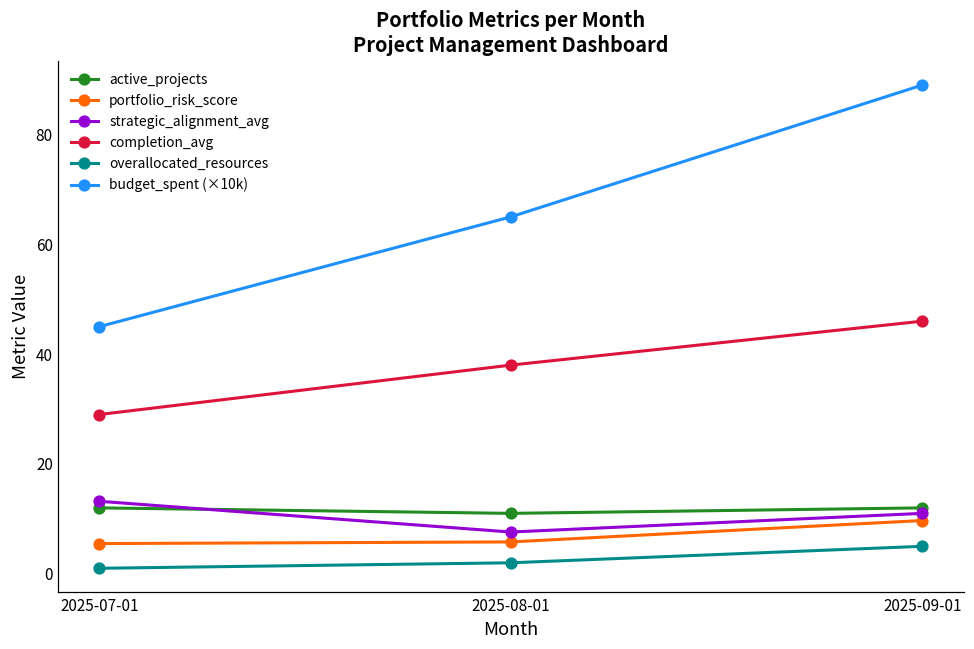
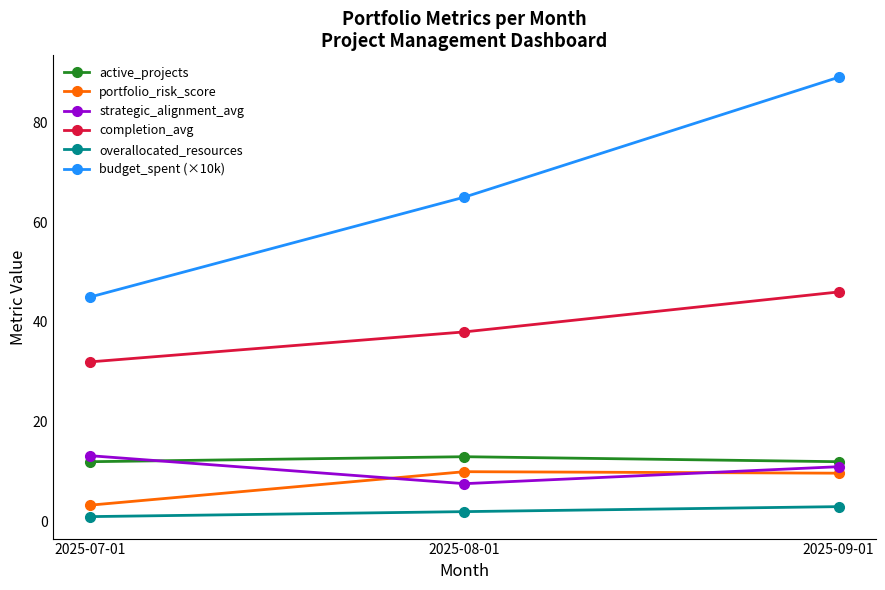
  {
    "active_projects": {
      "2025-07-01": 12,
-     "2025-08-01": 11,
+     "2025-08-01": 13,
      "2025-09-01": 12
    },
    "portfolio_risk_score": {
-     "2025-07-01": 6,
-     "2025-08-01": 6,
+     "2025-07-01": 3,
+     "2025-08-01": 10,
      "2025-09-01": 10
    },
    "strategic_alignment_avg": {
      "2025-07-01": 13,
      "2025-08-01": 8,
      "2025-09-01": 11
    },
    "completion_avg": {
-     "2025-07-01": 29,
+     "2025-07-01": 32,
      "2025-08-01": 38,
      "2025-09-01": 46
    },
    "overallocated_resources": {
      "2025-07-01": 1,
      "2025-08-01": 2,
-     "2025-09-01": 5
+     "2025-09-01": 3
    },
    "budget_spent (×10k)": {
      "2025-07-01": 45,
      "2025-08-01": 65,
      "2025-09-01": 89
    }
  }
